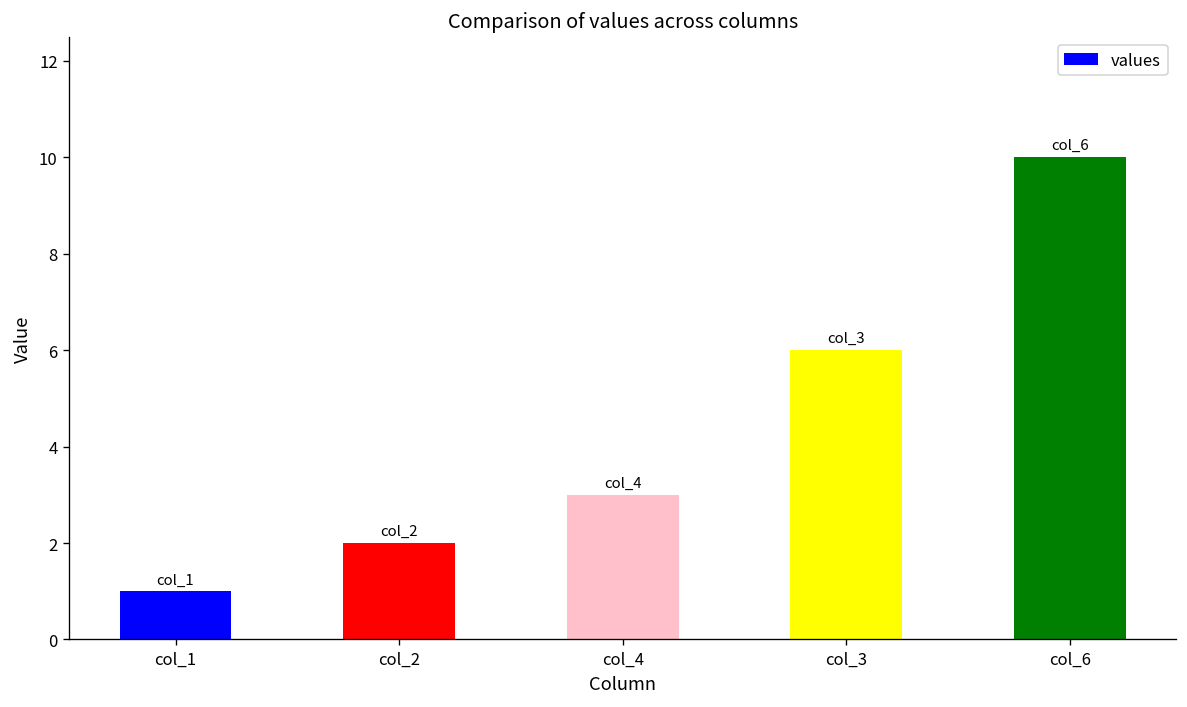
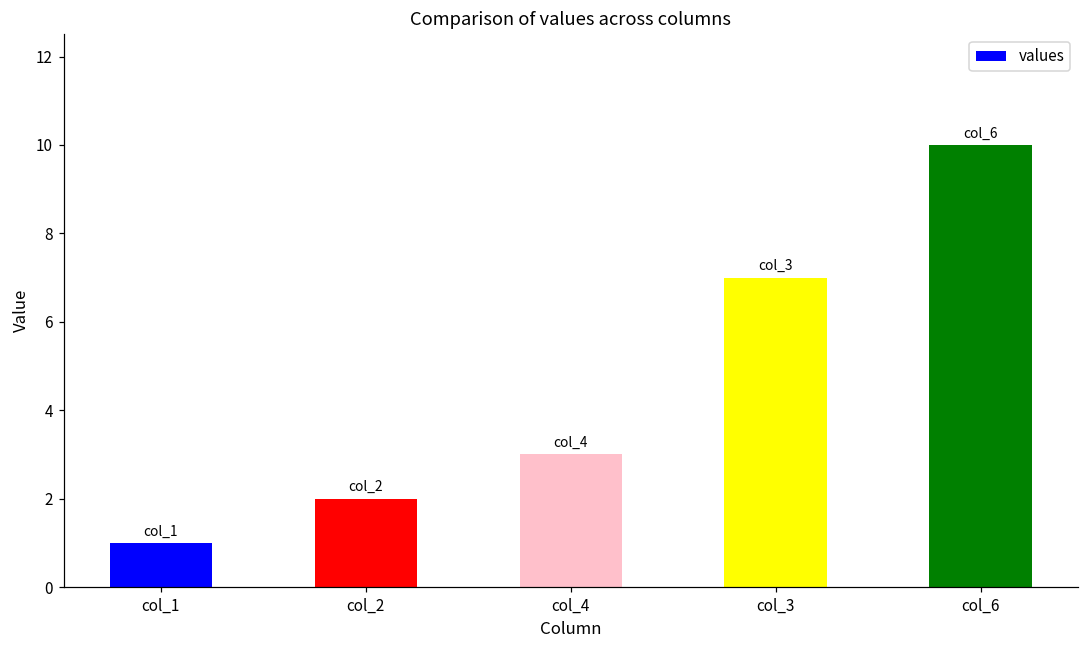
  {
-   "col_3": 6
+   "col_3": 7
  }
